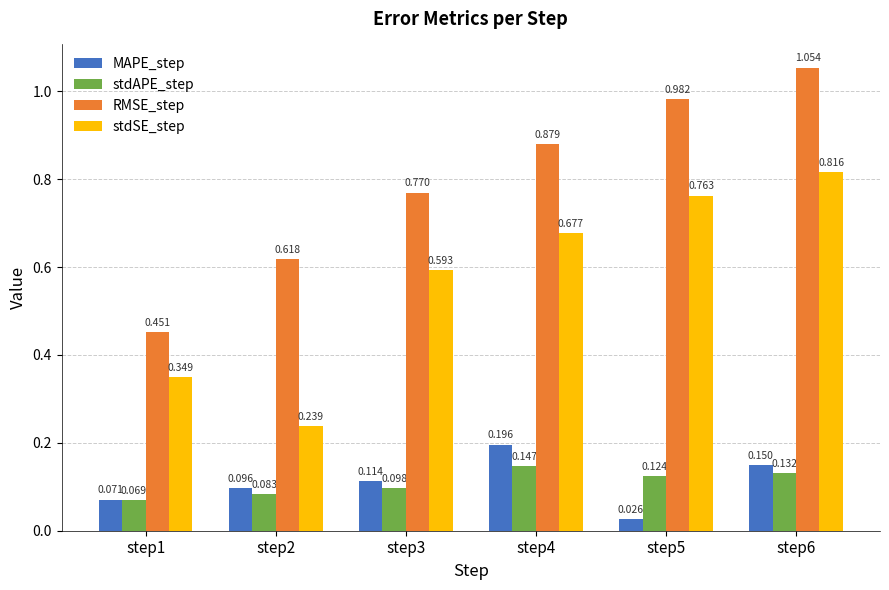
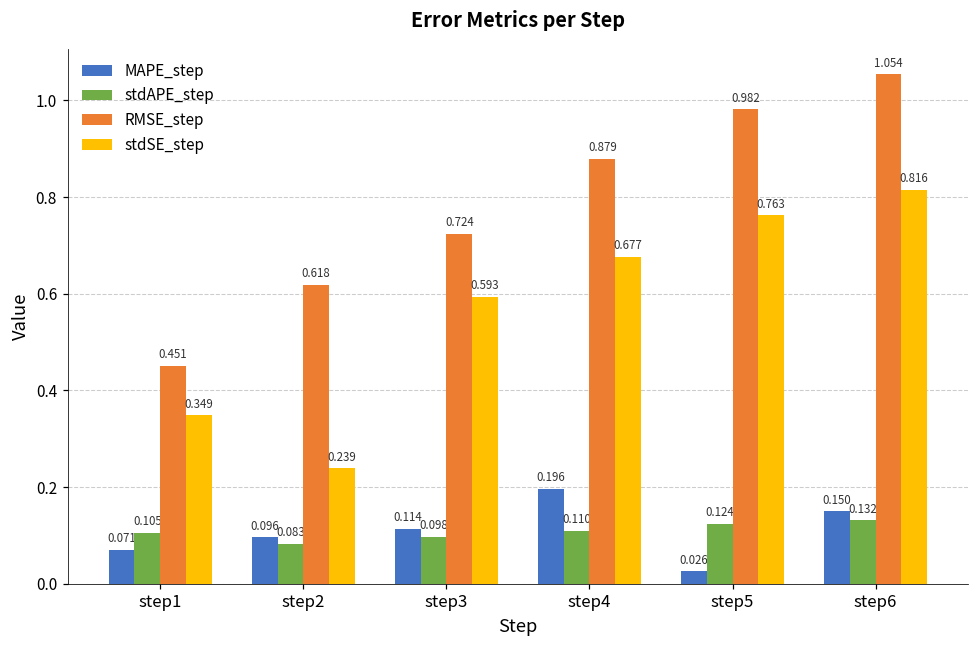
  {
    "MAPE_step": {
      "step1": 0.071,
      "step2": 0.096,
      "step3": 0.114,
      "step4": 0.196,
      "step5": 0.026,
      "step6": 0.150
    },
    "stdAPE_step": {
-     "step1": 0.069,
+     "step1": 0.105,
      "step2": 0.083,
      "step3": 0.098,
-     "step4": 0.147,
+     "step4": 0.110,
      "step5": 0.124,
      "step6": 0.132
    },
    "RMSE_step": {
      "step1": 0.451,
      "step2": 0.618,
-     "step3": 0.770,
+     "step3": 0.724,
      "step4": 0.879,
      "step5": 0.982,
      "step6": 1.054
    },
    "stdSE_step": {
      "step1": 0.349,
      "step2": 0.239,
      "step3": 0.593,
      "step4": 0.677,
      "step5": 0.763,
      "step6": 0.816
    }
  }
